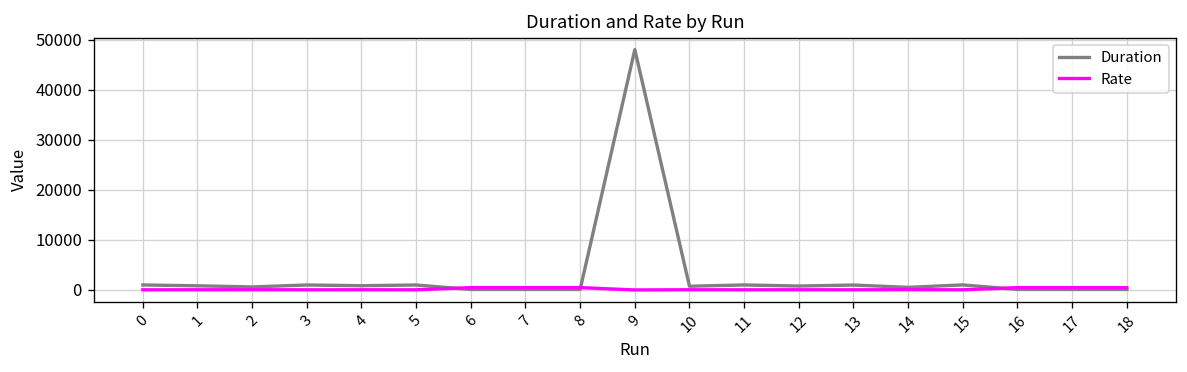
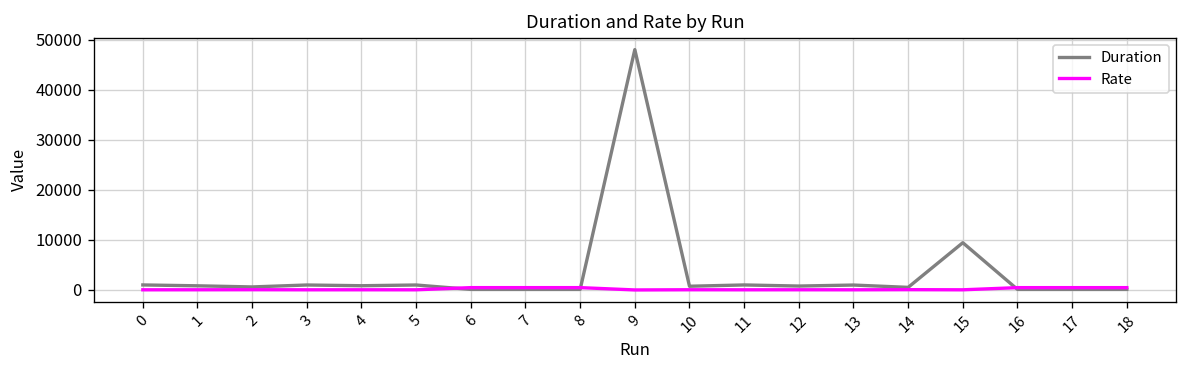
  {
    "Duration": {
      "0": 1000,
      "1": 1000,
      "3": 1000,
      "4": 1000,
      "5": 1000,
      "9": 48000,
      "10": 1000,
      "11": 1000,
      "12": 1000,
      "13": 1000,
-     "15": 1000
+     "15": 9000
    },
    "Rate": {
      "0": 0,
      "1": 0,
      "3": 0,
      "4": 0,
      "5": 0,
      "9": 0,
      "10": 0,
      "11": 0,
      "12": 0,
      "13": 0,
      "15": 0
    }
  }
